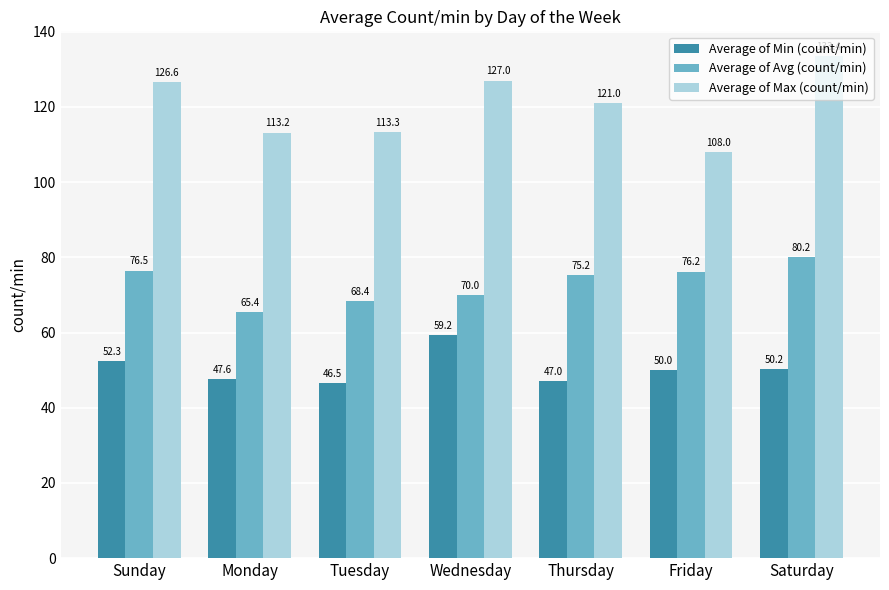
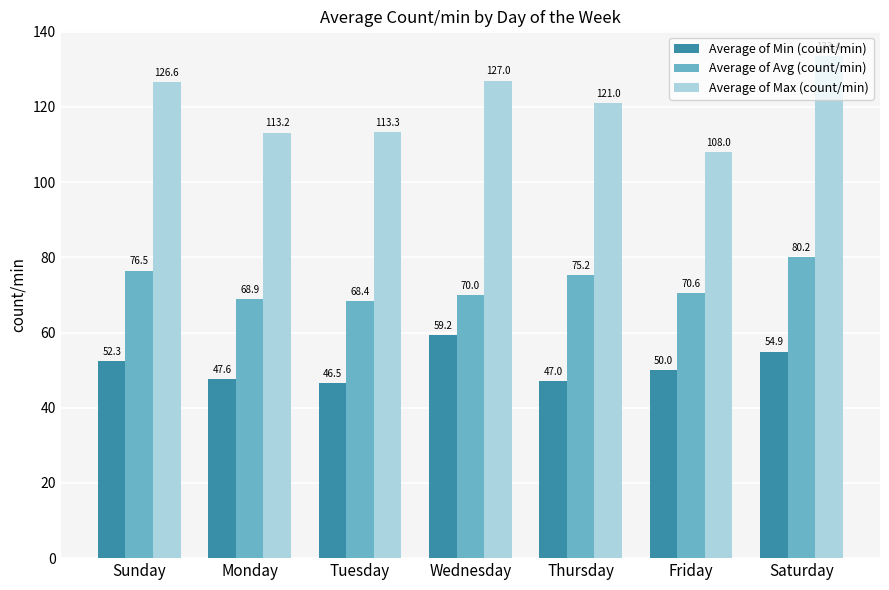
  {
    "Average of Min (count/min)": {
      "Sunday": 52.3,
      "Monday": 47.6,
      "Tuesday": 46.5,
      "Wednesday": 59.2,
      "Thursday": 47.0,
      "Friday": 50.0,
-     "Saturday": 50.2
+     "Saturday": 54.9
    },
    "Average of Avg (count/min)": {
      "Sunday": 76.5,
-     "Monday": 65.4,
+     "Monday": 68.9,
      "Tuesday": 68.4,
      "Wednesday": 70.0,
      "Thursday": 75.2,
-     "Friday": 76.2,
+     "Friday": 70.6,
      "Saturday": 80.2
    },
    "Average of Max (count/min)": {
      "Sunday": 126.6,
      "Monday": 113.2,
      "Tuesday": 113.3,
      "Wednesday": 127.0,
      "Thursday": 121.0,
      "Friday": 108.0
    }
  }
